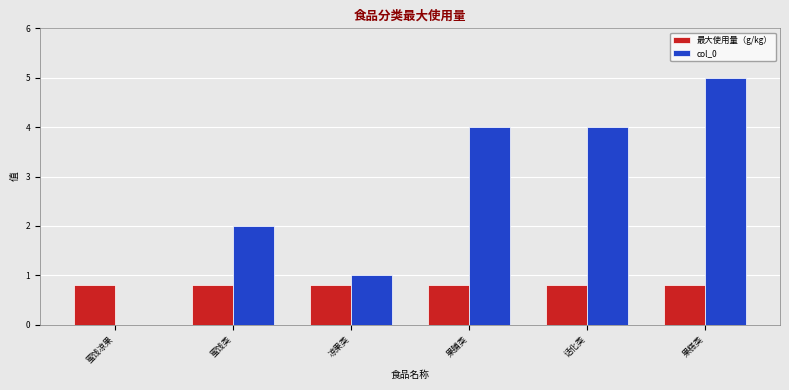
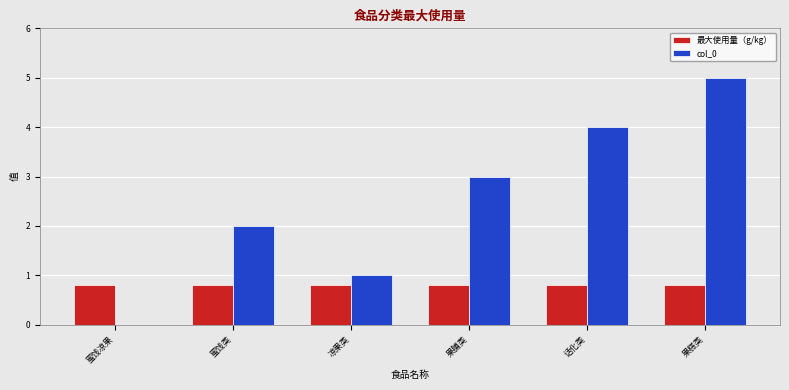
  {
    "最大使用量（g/kg）": {
      "蜜饯凉果": 0.8,
      "蜜饯类": 0.8,
      "凉果类": 0.8,
      "果脯类": 0.8,
      "话化类": 0.8,
      "果糕类": 0.8
    },
    "col_0": {
      "蜜饯凉果": 0,
      "蜜饯类": 2,
      "凉果类": 1,
-     "果脯类": 4,
+     "果脯类": 3,
      "话化类": 4,
      "果糕类": 5
    }
  }
